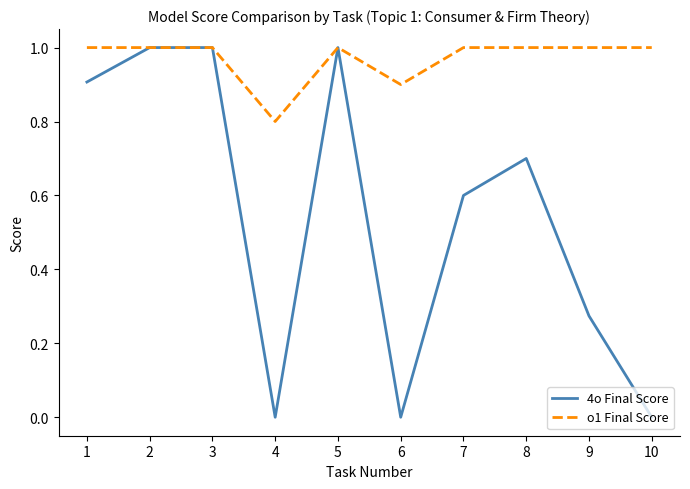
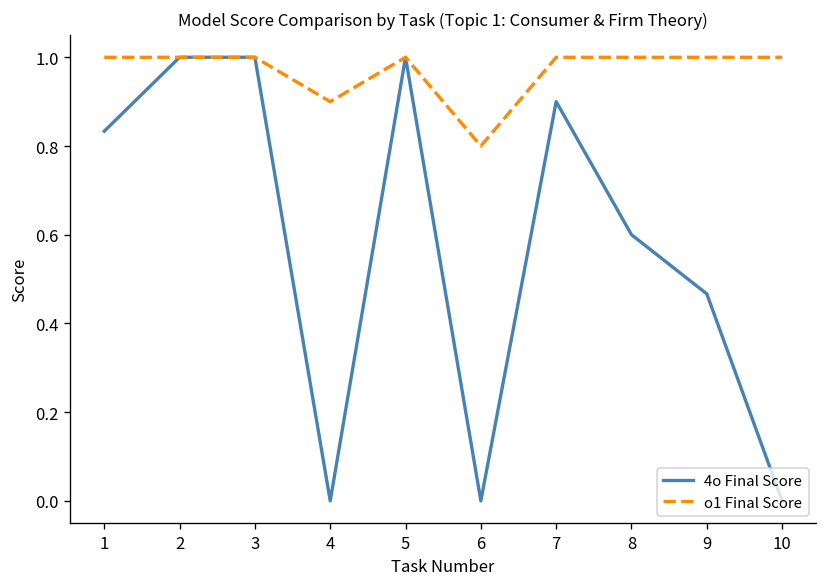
  {
    "4o Final Score": {
-     "1": 0.91,
+     "1": 0.83,
      "4": 0.00,
      "6": 0.00,
-     "7": 0.6,
-     "8": 0.7,
-     "9": 0.27
+     "7": 0.9,
+     "8": 0.6,
+     "9": 0.47
    },
    "o1 Final Score": {
      "1": 1.0,
-     "4": 0.8,
-     "6": 0.9,
+     "4": 0.9,
+     "6": 0.8,
      "7": 1.0,
      "8": 1.0,
      "9": 1.0,
      "10": 1.0
    }
  }
